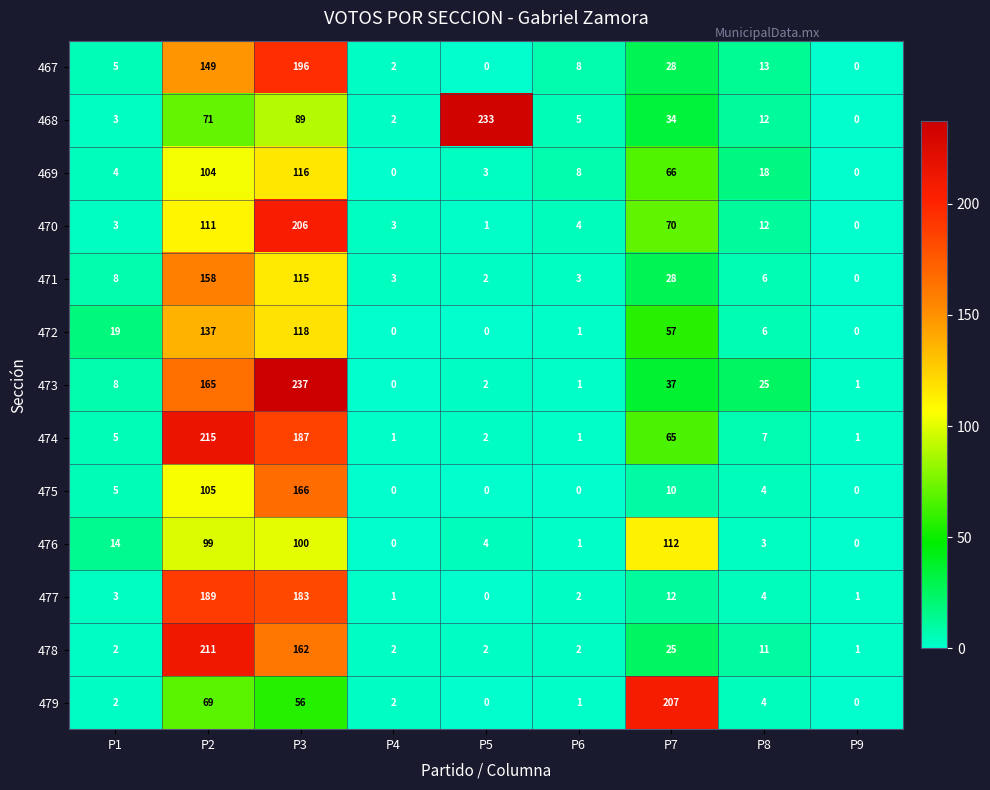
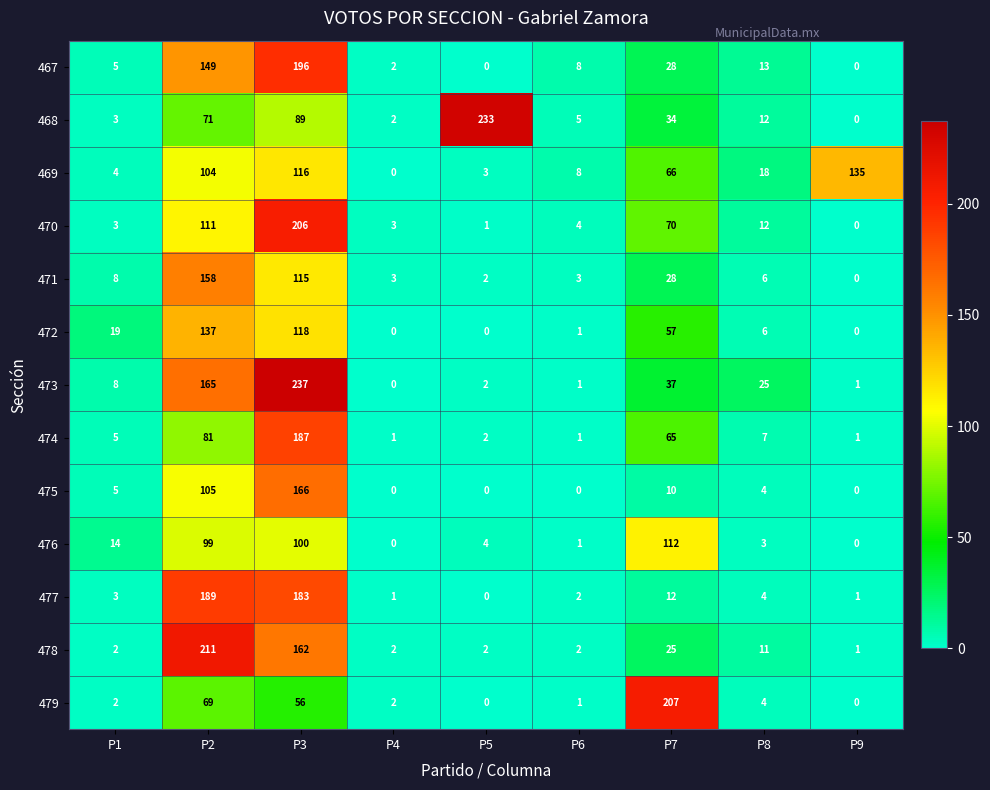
  {
    "467": {
      "P1": 5,
      "P2": 149,
      "P3": 196,
      "P4": 2,
      "P5": 0,
      "P6": 8,
      "P7": 28,
      "P8": 13,
      "P9": 0
    },
    "468": {
      "P1": 3,
      "P2": 71,
      "P3": 89,
      "P4": 2,
      "P5": 233,
      "P6": 5,
      "P7": 34,
      "P8": 12,
      "P9": 0
    },
    "469": {
      "P1": 4,
      "P2": 104,
      "P3": 116,
      "P4": 0,
      "P5": 3,
      "P6": 8,
      "P7": 66,
      "P8": 18,
-     "P9": 0
+     "P9": 135
    },
    "470": {
      "P1": 3,
      "P2": 111,
      "P3": 206,
      "P4": 3,
      "P5": 1,
      "P6": 4,
      "P7": 70,
      "P8": 12,
      "P9": 0
    },
    "471": {
      "P1": 8,
      "P2": 158,
      "P3": 115,
      "P4": 3,
      "P5": 2,
      "P6": 3,
      "P7": 28,
      "P8": 6,
      "P9": 0
    },
    "472": {
      "P1": 19,
      "P2": 137,
      "P3": 118,
      "P4": 0,
      "P5": 0,
      "P6": 1,
      "P7": 57,
      "P8": 6,
      "P9": 0
    },
    "473": {
      "P1": 8,
      "P2": 165,
      "P3": 237,
      "P4": 0,
      "P5": 2,
      "P6": 1,
      "P7": 37,
      "P8": 25,
      "P9": 1
    },
    "474": {
      "P1": 5,
-     "P2": 215,
+     "P2": 81,
      "P3": 187,
      "P4": 1,
      "P5": 2,
      "P6": 1,
      "P7": 65,
      "P8": 7,
      "P9": 1
    },
    "475": {
      "P1": 5,
      "P2": 105,
      "P3": 166,
      "P4": 0,
      "P5": 0,
      "P6": 0,
      "P7": 10,
      "P8": 4,
      "P9": 0
    },
    "476": {
      "P1": 14,
      "P2": 99,
      "P3": 100,
      "P4": 0,
      "P5": 4,
      "P6": 1,
      "P7": 112,
      "P8": 3,
      "P9": 0
    },
    "477": {
      "P1": 3,
      "P2": 189,
      "P3": 183,
      "P4": 1,
      "P5": 0,
      "P6": 2,
      "P7": 12,
      "P8": 4,
      "P9": 1
    },
    "478": {
      "P1": 2,
      "P2": 211,
      "P3": 162,
      "P4": 2,
      "P5": 2,
      "P6": 2,
      "P7": 25,
      "P8": 11,
      "P9": 1
    },
    "479": {
      "P1": 2,
      "P2": 69,
      "P3": 56,
      "P4": 2,
      "P5": 0,
      "P6": 1,
      "P7": 207,
      "P8": 4,
      "P9": 0
    }
  }
